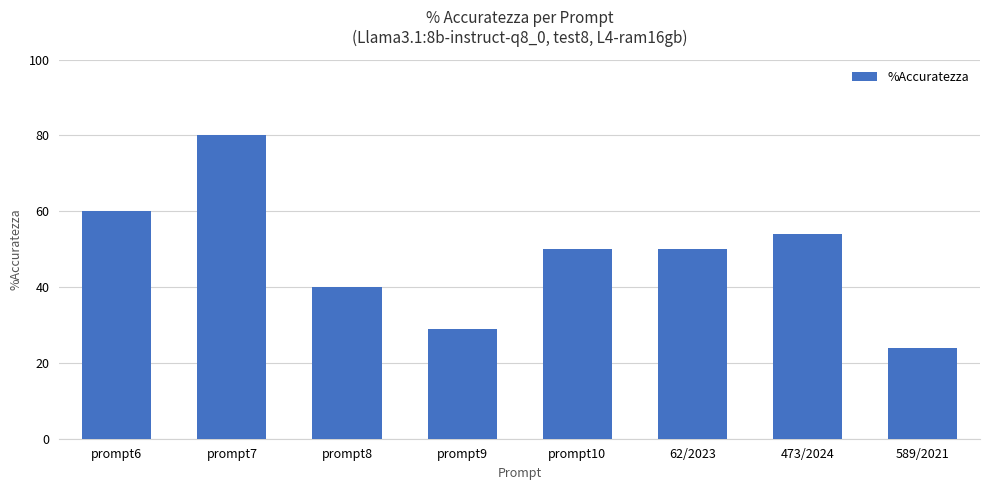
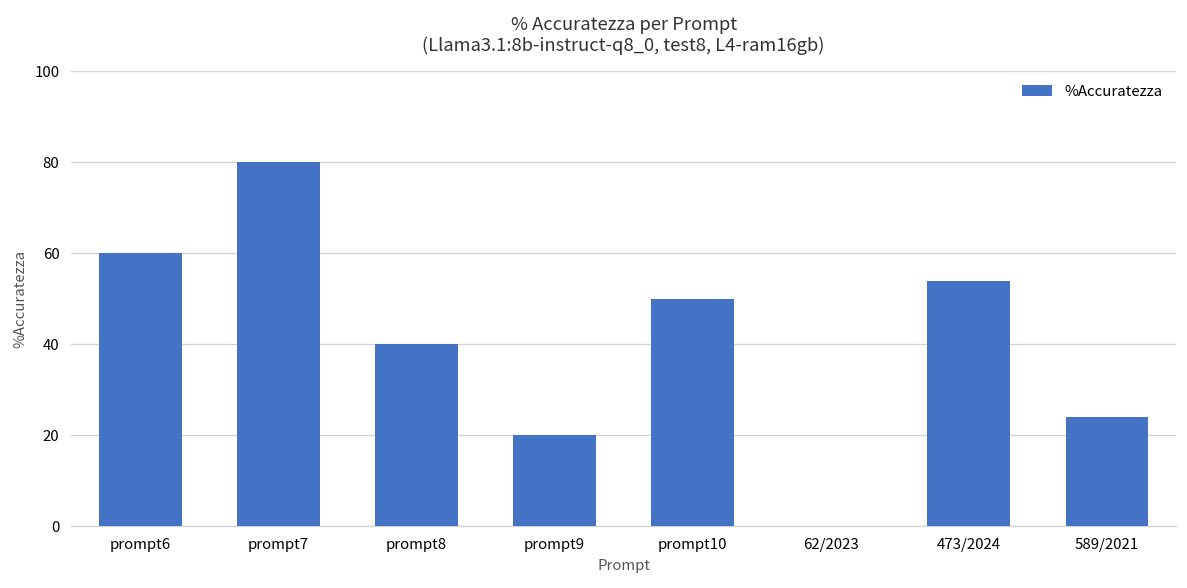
  {
    "prompt6": 60,
    "prompt7": 80,
    "prompt8": 40,
-   "prompt9": 29,
+   "prompt9": 20,
    "prompt10": 50,
-   "62/2023": 50,
+   "62/2023": 0,
    "473/2024": 54,
    "589/2021": 24
  }
